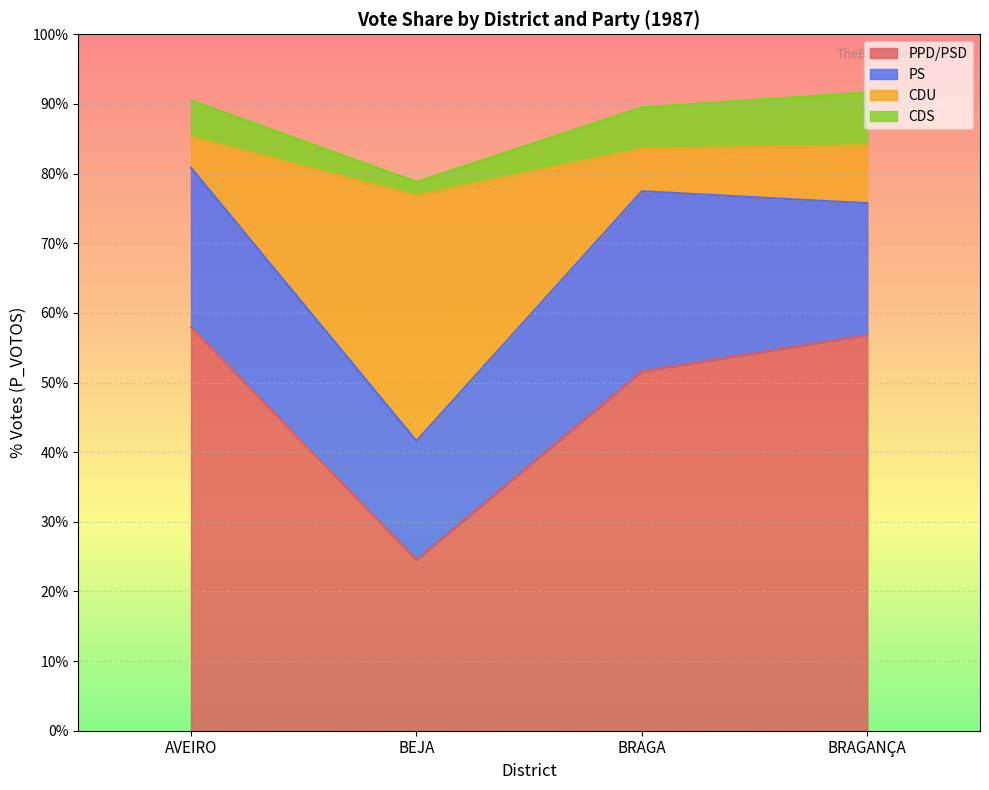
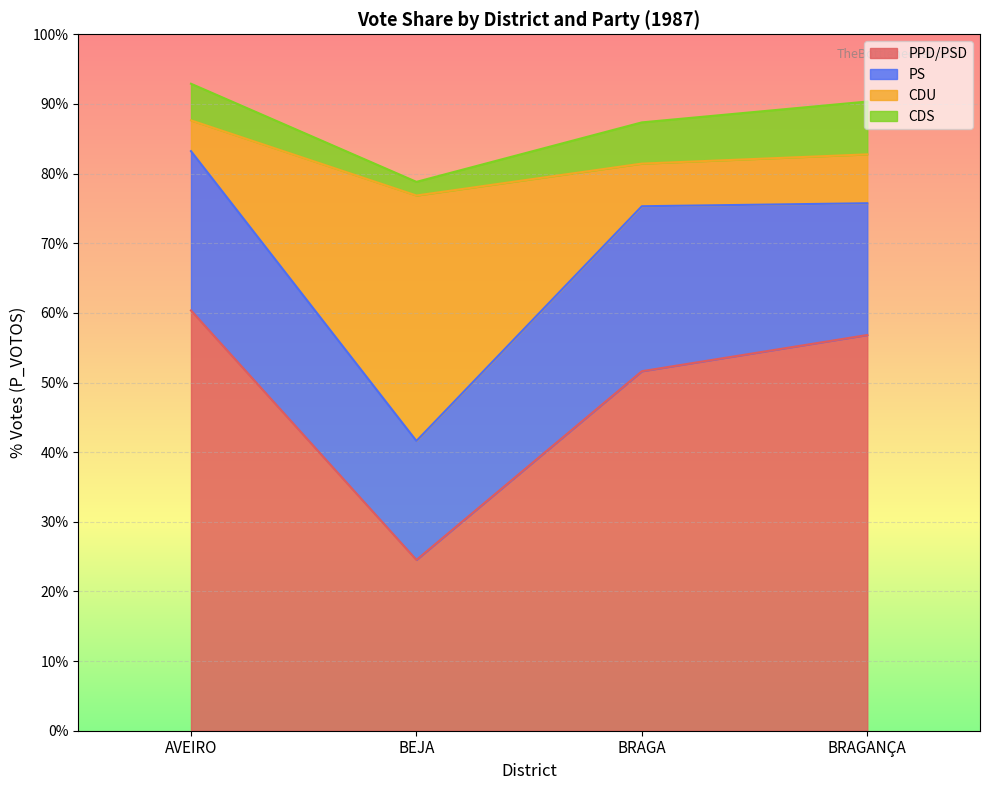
  {
    "PPD/PSD": {
-     "AVEIRO": "58%",
+     "AVEIRO": "60%",
      "BEJA": "25%",
      "BRAGA": "52%",
      "BRAGANÇA": "57%"
    },
    "PS": {
      "AVEIRO": "23%",
      "BEJA": "17%",
-     "BRAGA": "26%",
+     "BRAGA": "24%",
      "BRAGANÇA": "19%"
    },
    "CDU": {
      "AVEIRO": "4%",
      "BEJA": "35%",
      "BRAGA": "6%",
-     "BRAGANÇA": "8%"
+     "BRAGANÇA": "7%"
    },
    "CDS": {
      "AVEIRO": "5%",
      "BEJA": "2%",
      "BRAGA": "6%"
    }
  }
